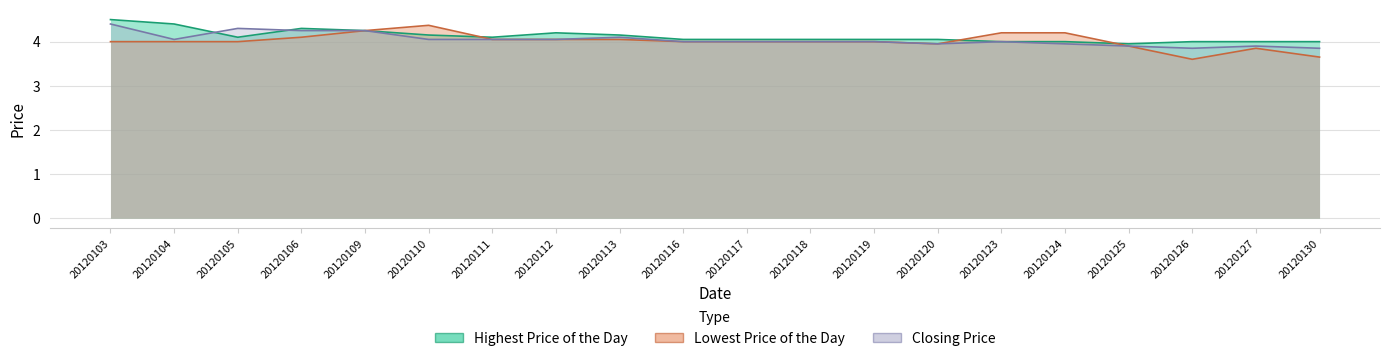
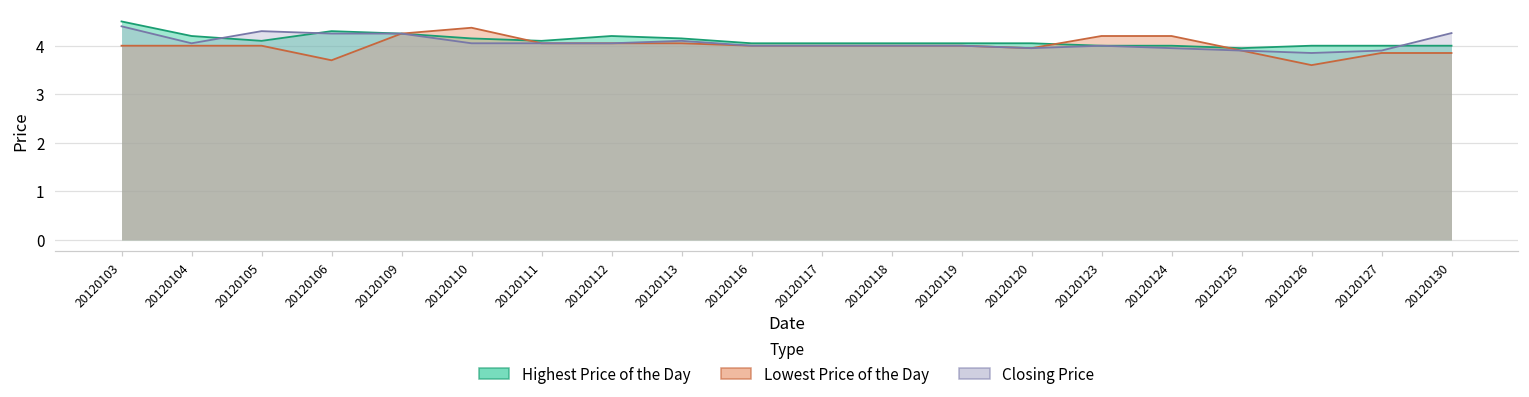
  {
    "Highest Price of the Day": {
      "20120103": 4.5,
-     "20120104": 4.4,
+     "20120104": 4.2,
      "20120105": 4.1,
      "20120110": 4.2,
      "20120112": 4.2,
      "20120120": 4.1,
      "20120126": 4.0,
      "20120127": 4.0,
      "20120130": 4.0
    },
    "Lowest Price of the Day": {
      "20120103": 4.0,
      "20120105": 4.0,
-     "20120106": 4.1,
+     "20120106": 3.7,
      "20120110": 4.4,
      "20120123": 4.2,
      "20120124": 4.2,
      "20120126": 3.6,
-     "20120130": 3.7
+     "20120130": 3.9
    },
    "Closing Price": {
      "20120103": 4.4,
      "20120105": 4.3,
      "20120110": 4.1,
      "20120126": 3.9,
-     "20120130": 3.9
+     "20120130": 4.3
    }
  }
